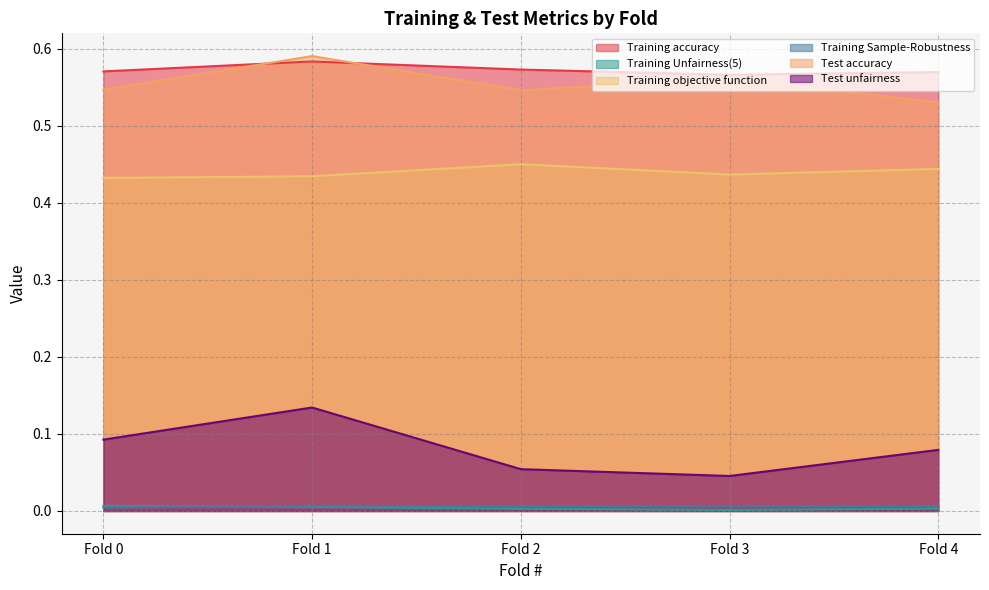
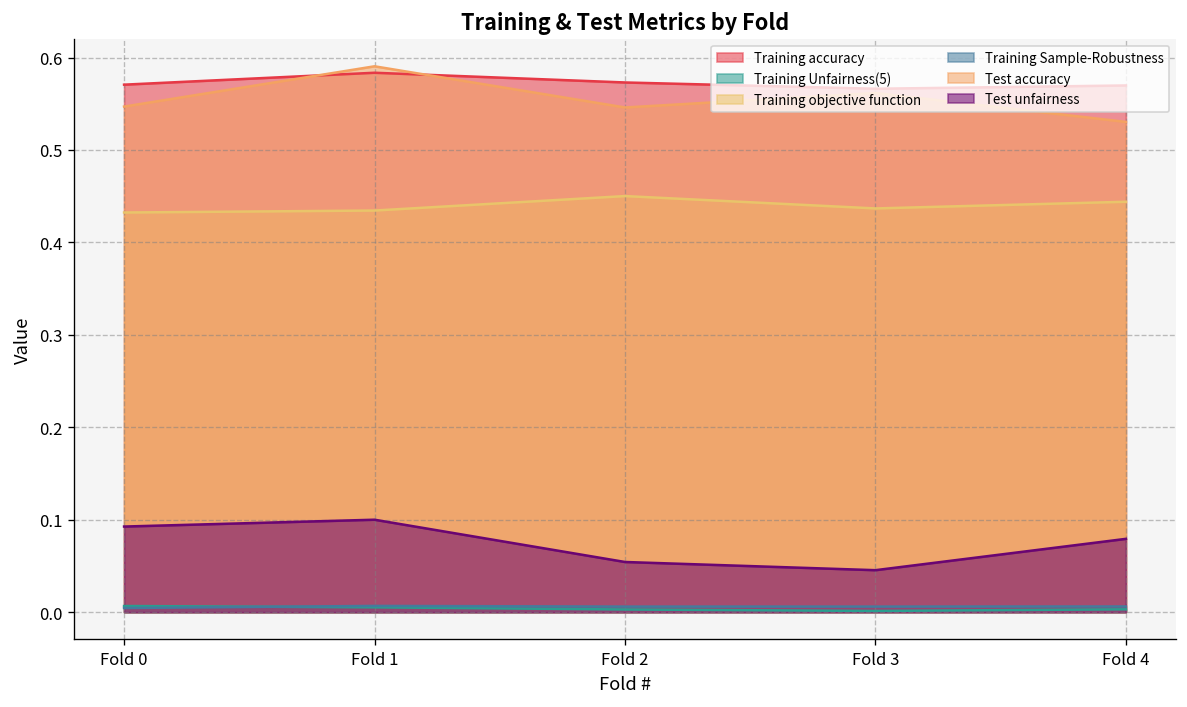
  {
    "Training accuracy": {
      "Fold 0": 0.57,
      "Fold 1": 0.58,
      "Fold 2": 0.57
    },
    "Test unfairness": {
      "Fold 0": 0.09,
-     "Fold 1": 0.13,
+     "Fold 1": 0.10,
      "Fold 2": 0.05,
      "Fold 3": 0.05,
      "Fold 4": 0.08
    }
  }
